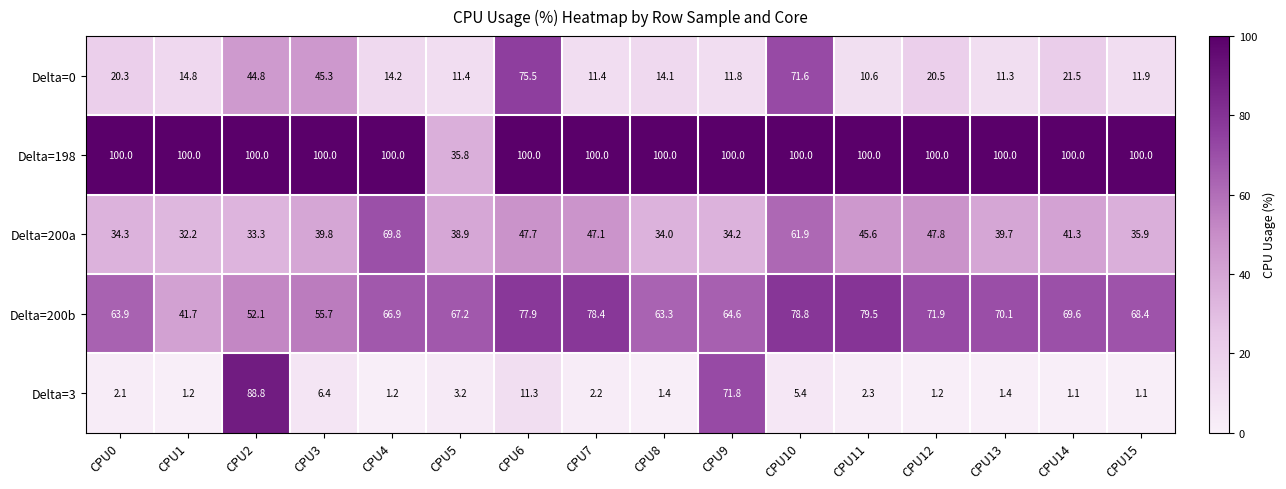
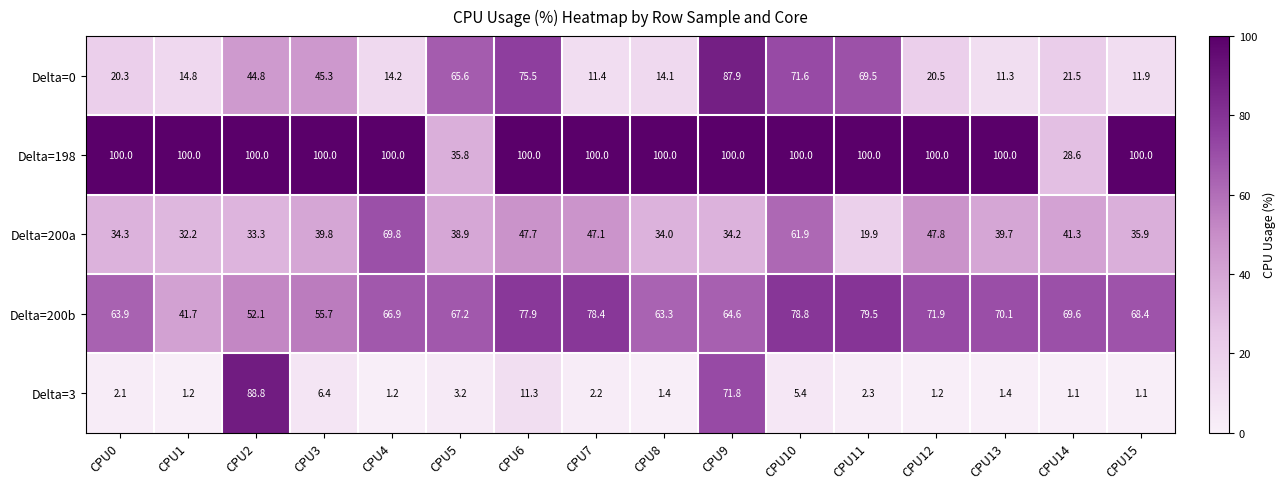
  {
    "Delta=0": {
      "CPU0": 20.3,
      "CPU1": 14.8,
      "CPU2": 44.8,
      "CPU3": 45.3,
      "CPU4": 14.2,
-     "CPU5": 11.4,
+     "CPU5": 65.6,
      "CPU6": 75.5,
      "CPU7": 11.4,
      "CPU8": 14.1,
-     "CPU9": 11.8,
+     "CPU9": 87.9,
      "CPU10": 71.6,
-     "CPU11": 10.6,
+     "CPU11": 69.5,
      "CPU12": 20.5,
      "CPU13": 11.3,
      "CPU14": 21.5,
      "CPU15": 11.9
    },
    "Delta=198": {
      "CPU0": 100.0,
      "CPU1": 100.0,
      "CPU2": 100.0,
      "CPU3": 100.0,
      "CPU4": 100.0,
      "CPU5": 35.8,
      "CPU6": 100.0,
      "CPU7": 100.0,
      "CPU8": 100.0,
      "CPU9": 100.0,
      "CPU10": 100.0,
      "CPU11": 100.0,
      "CPU12": 100.0,
      "CPU13": 100.0,
-     "CPU14": 100.0,
+     "CPU14": 28.6,
      "CPU15": 100.0
    },
    "Delta=200a": {
      "CPU0": 34.3,
      "CPU1": 32.2,
      "CPU2": 33.3,
      "CPU3": 39.8,
      "CPU4": 69.8,
      "CPU5": 38.9,
      "CPU6": 47.7,
      "CPU7": 47.1,
      "CPU8": 34.0,
      "CPU9": 34.2,
      "CPU10": 61.9,
-     "CPU11": 45.6,
+     "CPU11": 19.9,
      "CPU12": 47.8,
      "CPU13": 39.7,
      "CPU14": 41.3,
      "CPU15": 35.9
    },
    "Delta=200b": {
      "CPU0": 63.9,
      "CPU1": 41.7,
      "CPU2": 52.1,
      "CPU3": 55.7,
      "CPU4": 66.9,
      "CPU5": 67.2,
      "CPU6": 77.9,
      "CPU7": 78.4,
      "CPU8": 63.3,
      "CPU9": 64.6,
      "CPU10": 78.8,
      "CPU11": 79.5,
      "CPU12": 71.9,
      "CPU13": 70.1,
      "CPU14": 69.6,
      "CPU15": 68.4
    },
    "Delta=3": {
      "CPU0": 2.1,
      "CPU1": 1.2,
      "CPU2": 88.8,
      "CPU3": 6.4,
      "CPU4": 1.2,
      "CPU5": 3.2,
      "CPU6": 11.3,
      "CPU7": 2.2,
      "CPU8": 1.4,
      "CPU9": 71.8,
      "CPU10": 5.4,
      "CPU11": 2.3,
      "CPU12": 1.2,
      "CPU13": 1.4,
      "CPU14": 1.1,
      "CPU15": 1.1
    }
  }
